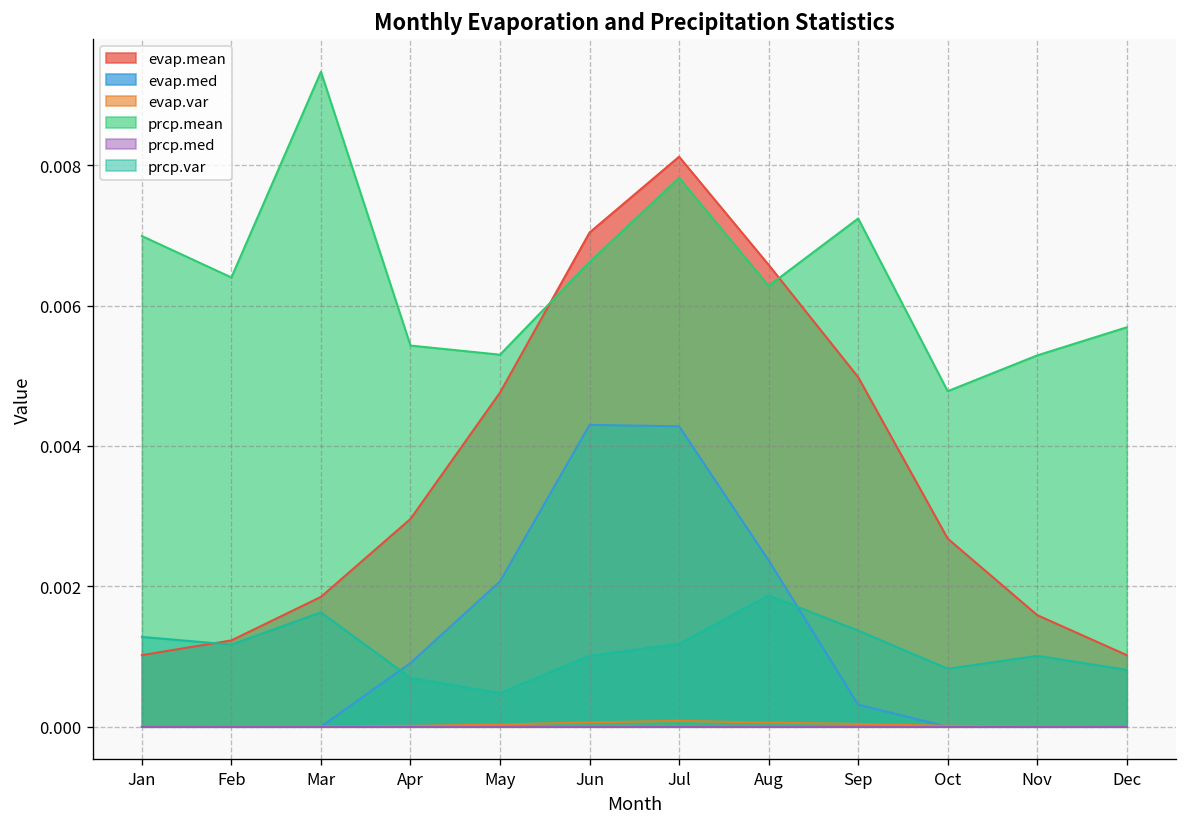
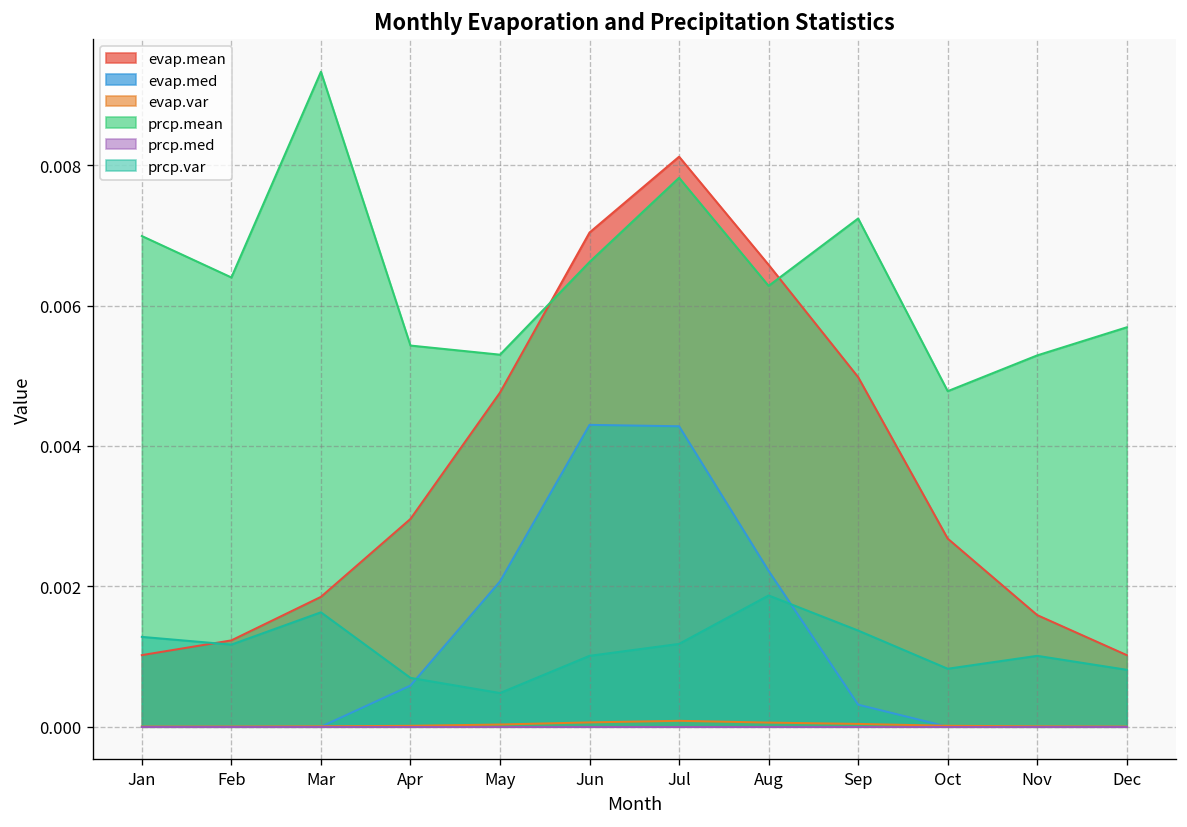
  {
    "evap.med": {
-     "Apr": 0.0009,
+     "Apr": 0.0006,
      "May": 0.0021,
      "Jun": 0.0043,
      "Jul": 0.0043,
-     "Aug": 0.0024,
+     "Aug": 0.0022,
      "Sep": 0.0003
    },
    "prcp.med": {
      "Jun": 0.0000,
      "Jul": 0.0000,
      "Aug": 0.0000
    }
  }
